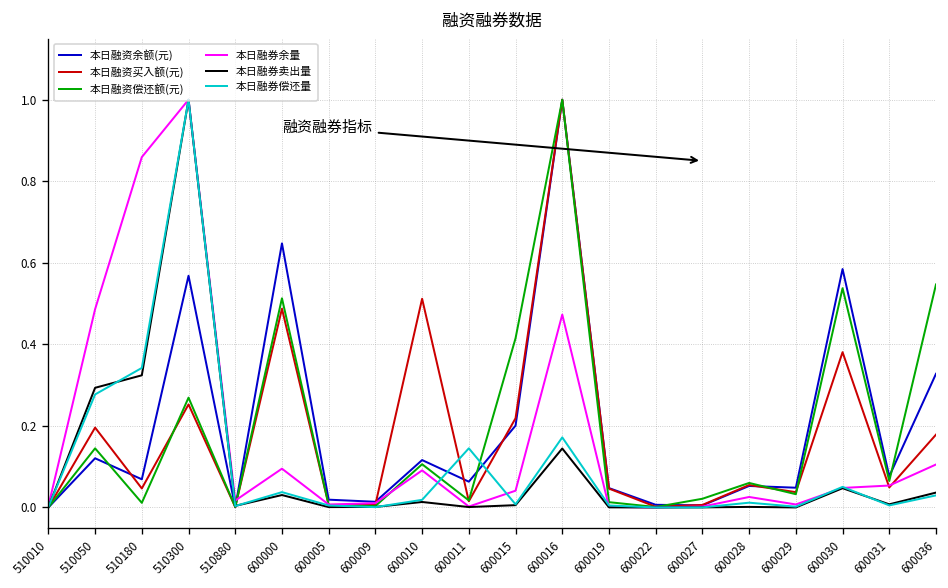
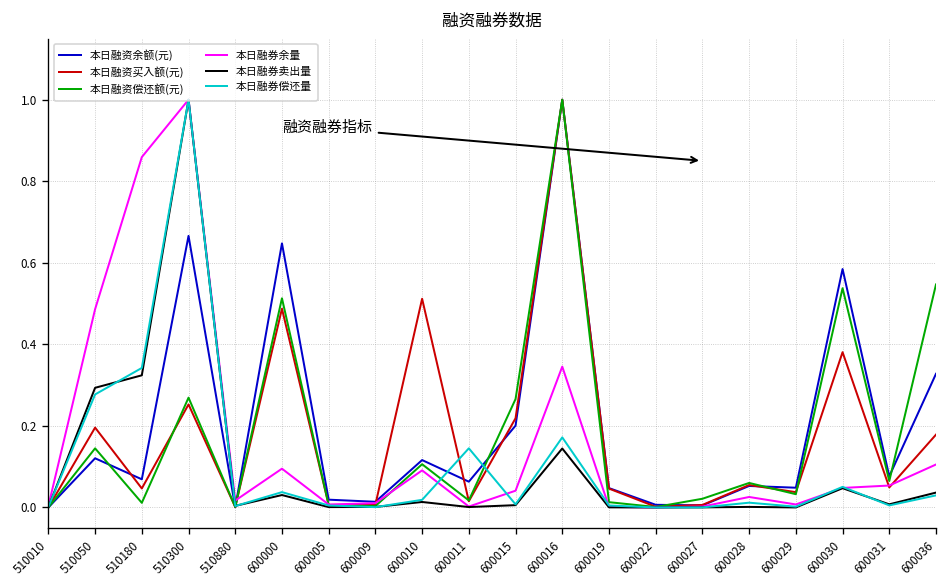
  {
    "本日融资余额(元)": {
      "510050": 0.12,
      "510180": 0.07,
-     "510300": 0.57,
+     "510300": 0.67,
      "600000": 0.65,
      "600005": 0.02,
      "600010": 0.12,
      "600011": 0.06,
      "600015": 0.20,
      "600029": 0.05,
      "600030": 0.58,
      "600031": 0.08,
      "600036": 0.33
    },
    "本日融资买入额(元)": {
      "510050": 0.20,
      "510180": 0.05,
      "510300": 0.25,
      "600000": 0.49,
      "600010": 0.51,
      "600015": 0.22,
      "600030": 0.38,
      "600036": 0.18
    },
    "本日融资偿还额(元)": {
      "510050": 0.14,
      "510180": 0.01,
      "510300": 0.27,
      "600000": 0.51,
      "600010": 0.11,
-     "600015": 0.41,
+     "600015": 0.27,
      "600019": 0.01,
      "600027": 0.02,
      "600030": 0.54,
      "600031": 0.06,
      "600036": 0.55
    },
    "本日融券余量": {
      "510050": 0.49,
      "510180": 0.86,
      "510880": 0.02,
      "600000": 0.10,
      "600010": 0.09,
      "600015": 0.04,
-     "600016": 0.47,
+     "600016": 0.35,
      "600028": 0.03,
      "600036": 0.11
    },
    "本日融券卖出量": {
      "510050": 0.29,
      "510180": 0.32,
      "600016": 0.14,
      "600028": 0.00
    },
    "本日融券偿还量": {
      "510050": 0.28,
      "510180": 0.34,
      "600011": 0.15,
      "600016": 0.17,
      "600028": 0.01
    }
  }
